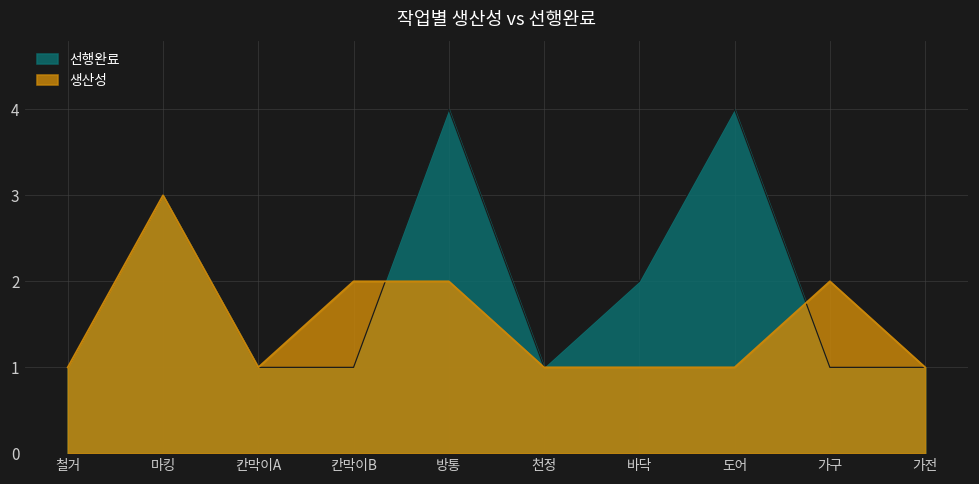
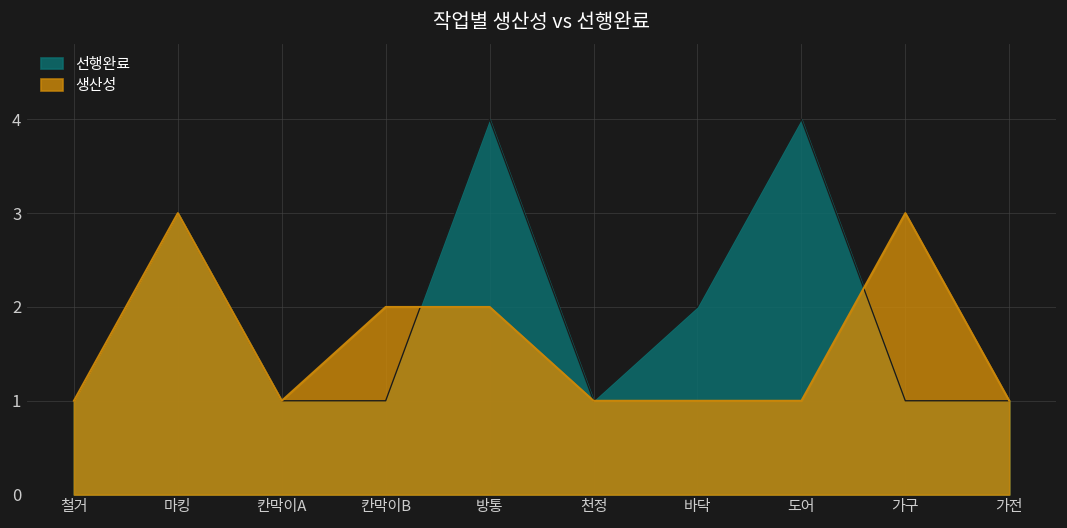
  {
    "선행완료": {
      "칸막이B": 1,
      "방통": 4,
      "바닥": 2,
      "도어": 4,
      "가구": 1
    },
    "생산성": {
      "칸막이B": 2,
      "방통": 2,
      "바닥": 1,
      "도어": 1,
-     "가구": 2
+     "가구": 3
    }
  }
